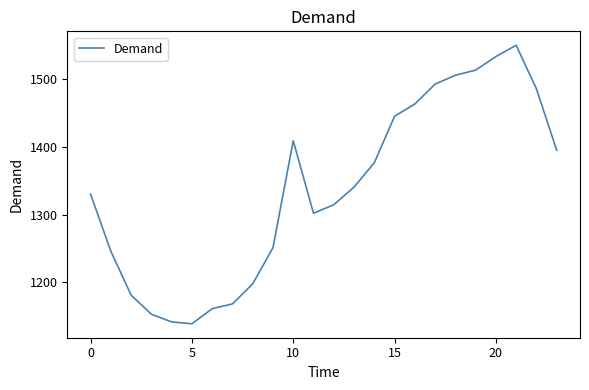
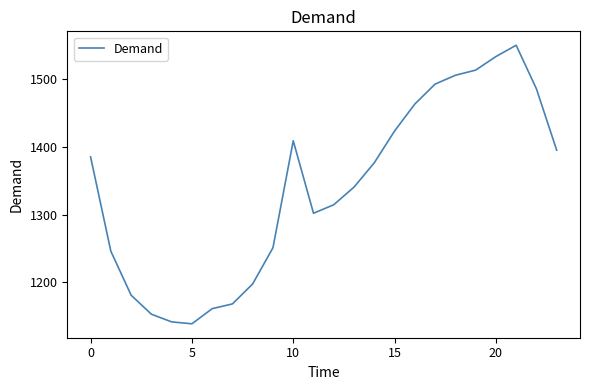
  {
-   "0": 1330,
+   "0": 1390,
    "5": 1140,
    "10": 1410,
-   "15": 1450,
+   "15": 1420,
    "20": 1530
  }
